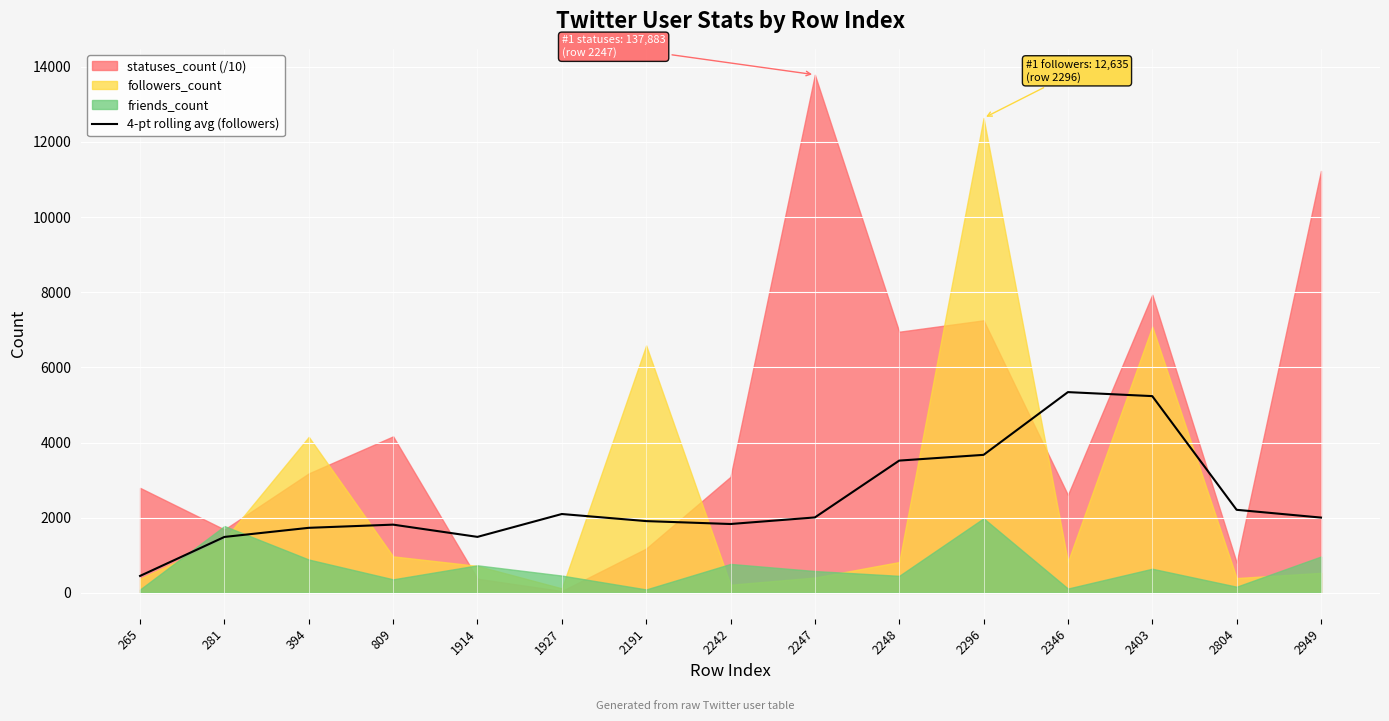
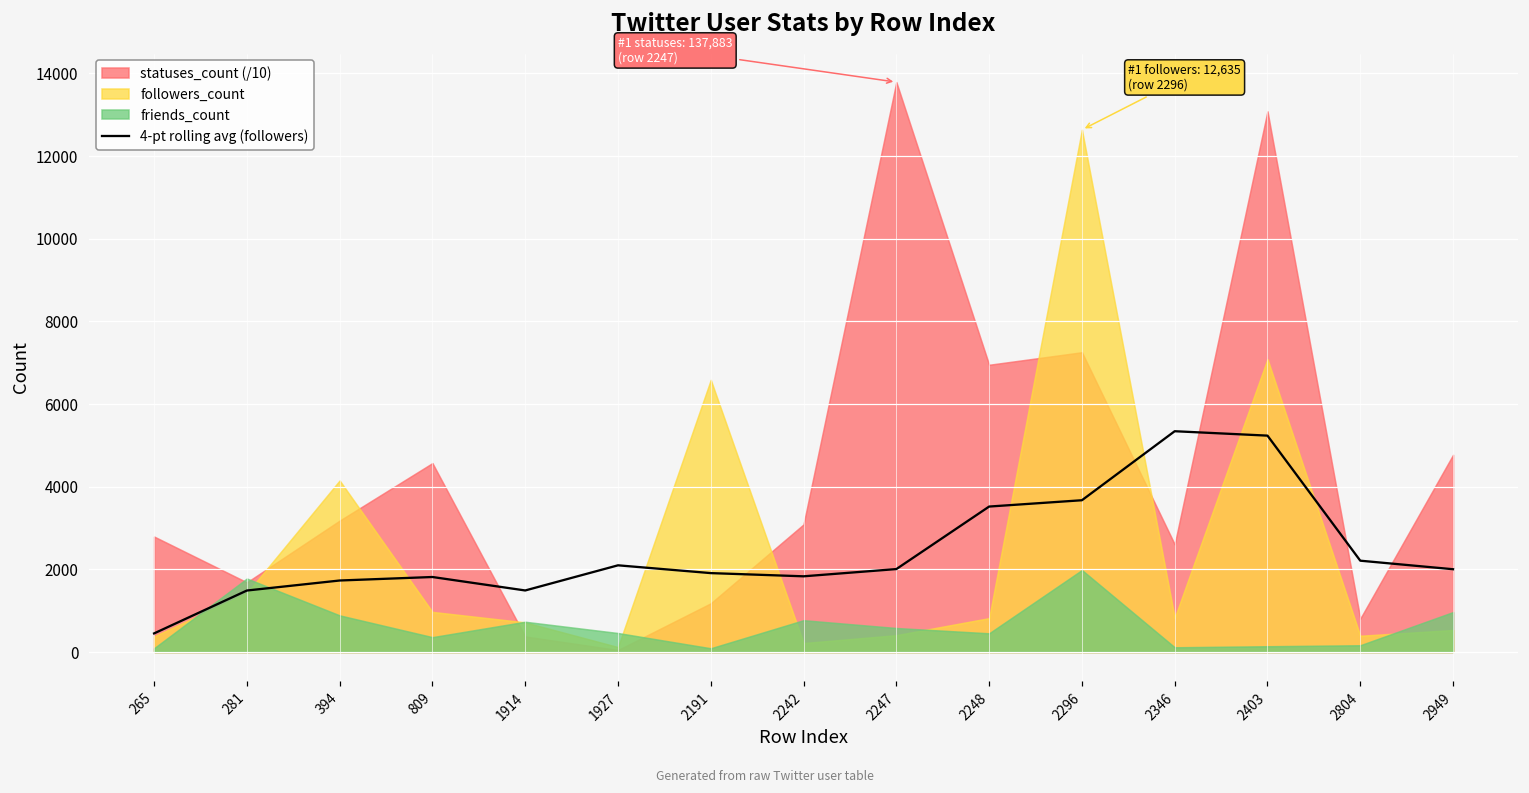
  {
    "4-pt rolling avg (followers)": {
      "265": 500,
      "394": 1700,
      "809": 1800,
      "1914": 1500,
      "1927": 2100,
      "2191": 1900,
      "2242": 1800,
      "2247": 2000,
      "2248": 3500,
      "2296": 3700,
      "2346": 5300,
      "2403": 5200,
      "2804": 2200,
      "2949": 2000
    },
    "statuses_count (/10)": {
      "265": 2800,
      "281": 1700,
      "394": 3200,
-     "809": 4200,
+     "809": 4600,
      "1914": 400,
      "2191": 1200,
      "2242": 3100,
      "2247": 13800,
      "2248": 6900,
      "2296": 7300,
      "2346": 2600,
-     "2403": 7900,
+     "2403": 13100,
      "2804": 800,
-     "2949": 11200
+     "2949": 4800
    },
    "followers_count": {
      "265": 400,
      "394": 4200,
      "809": 1000,
      "1927": 100,
      "2191": 6600,
      "2242": 200,
      "2247": 400,
      "2248": 800,
      "2346": 800,
      "2403": 7100,
      "2804": 400,
      "2949": 500
    },
    "friends_count": {
      "265": 100,
      "281": 1800,
      "394": 900,
      "809": 400,
      "1927": 500,
      "2191": 100,
      "2242": 800,
      "2247": 600,
      "2248": 500,
      "2296": 2000,
      "2346": 100,
-     "2403": 600,
+     "2403": 100,
      "2804": 200,
      "2949": 1000
    }
  }
